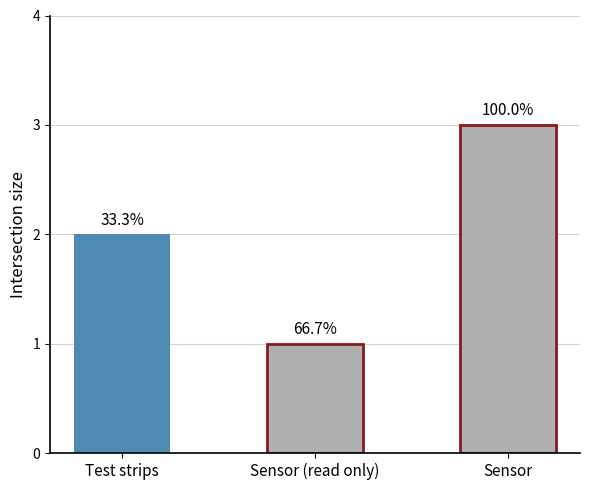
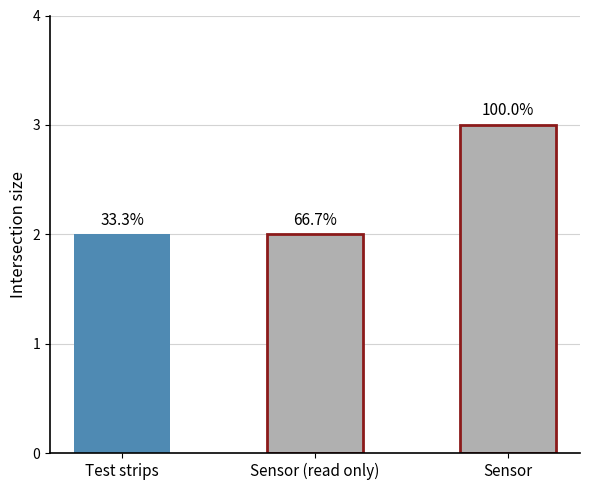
  {
-   "Sensor (read only)": 1
+   "Sensor (read only)": 2
  }
